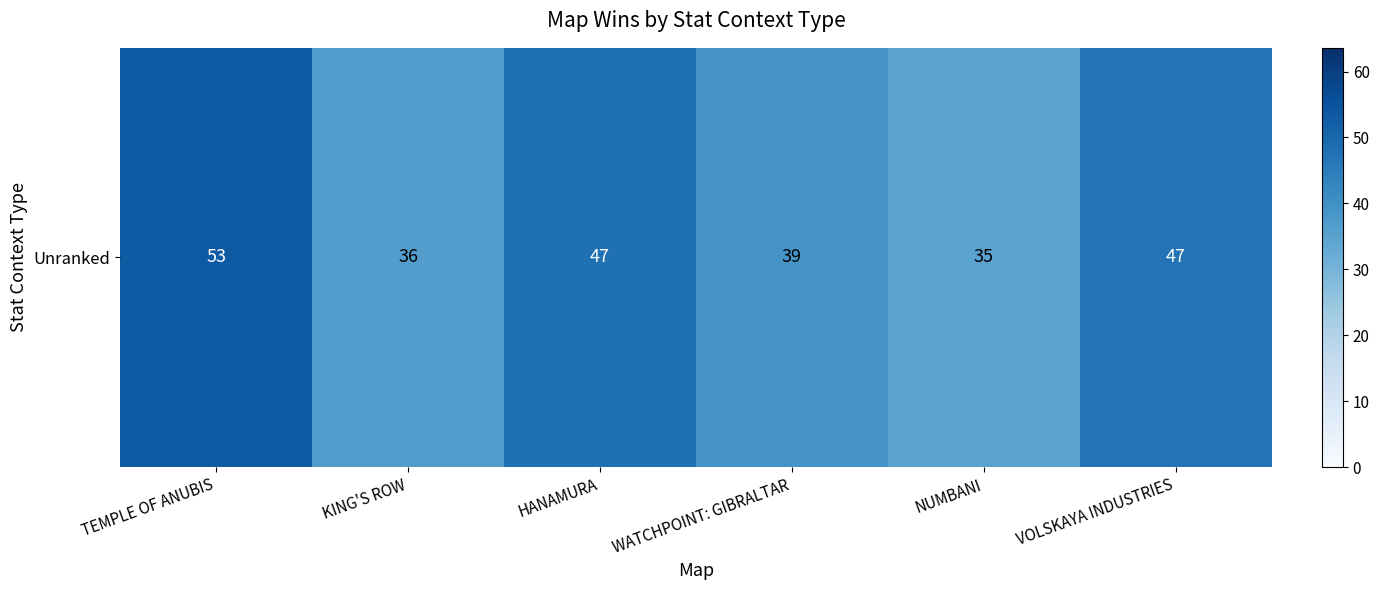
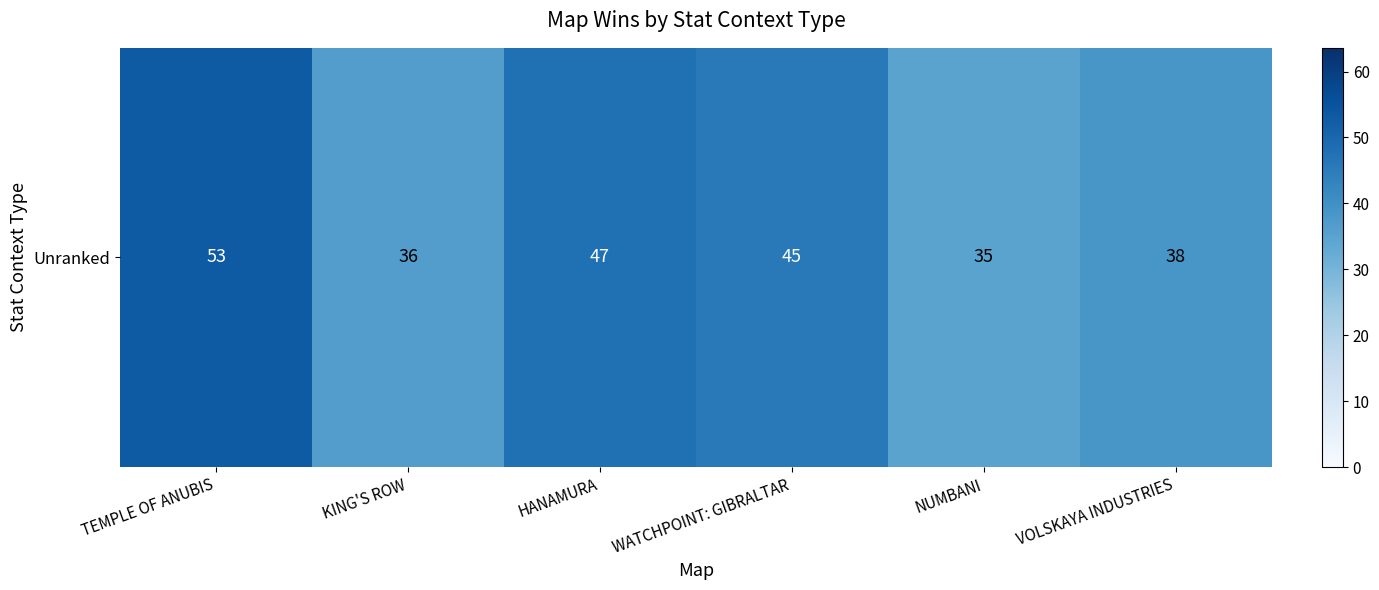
  {
    "Unranked": {
      "TEMPLE OF ANUBIS": 53,
      "KING'S ROW": 36,
      "HANAMURA": 47,
-     "WATCHPOINT: GIBRALTAR": 39,
+     "WATCHPOINT: GIBRALTAR": 45,
      "NUMBANI": 35,
-     "VOLSKAYA INDUSTRIES": 47
+     "VOLSKAYA INDUSTRIES": 38
    }
  }
